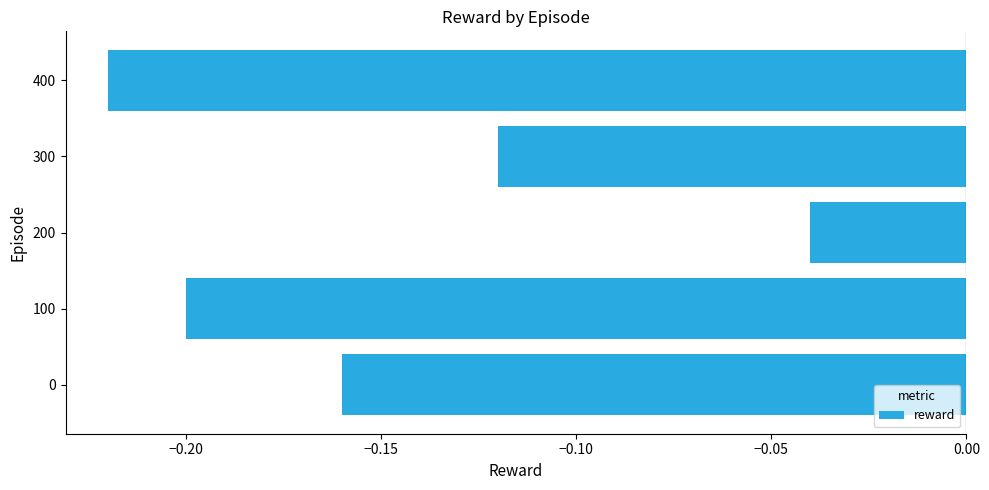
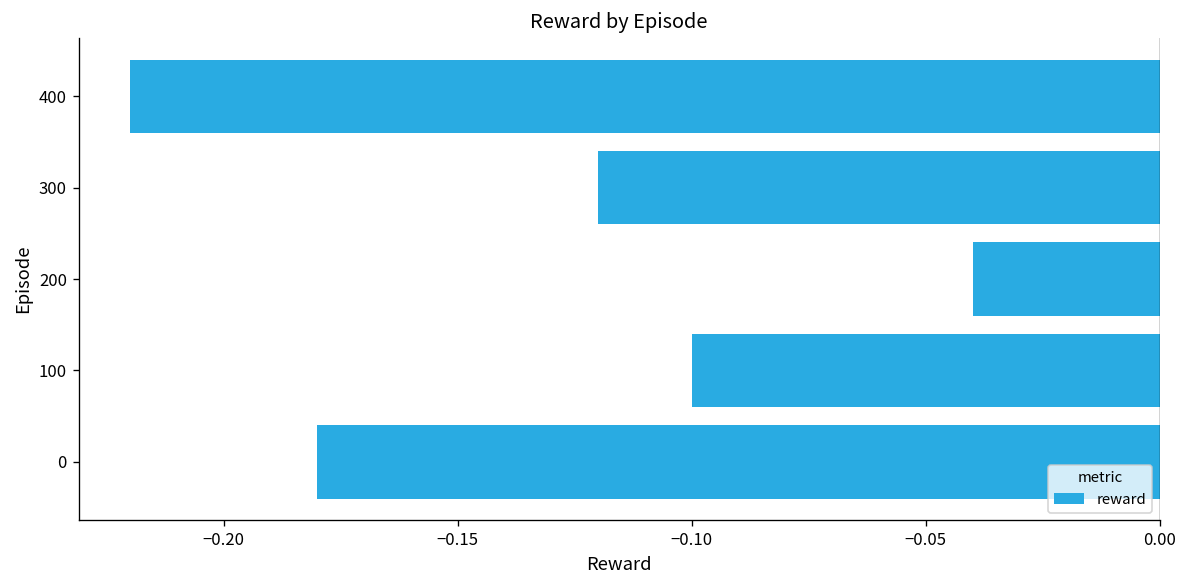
  {
    "400": -0.22,
    "300": -0.12,
    "200": -0.04,
-   "100": -0.2,
-   "0": -0.16
+   "100": -0.1,
+   "0": -0.18
  }
